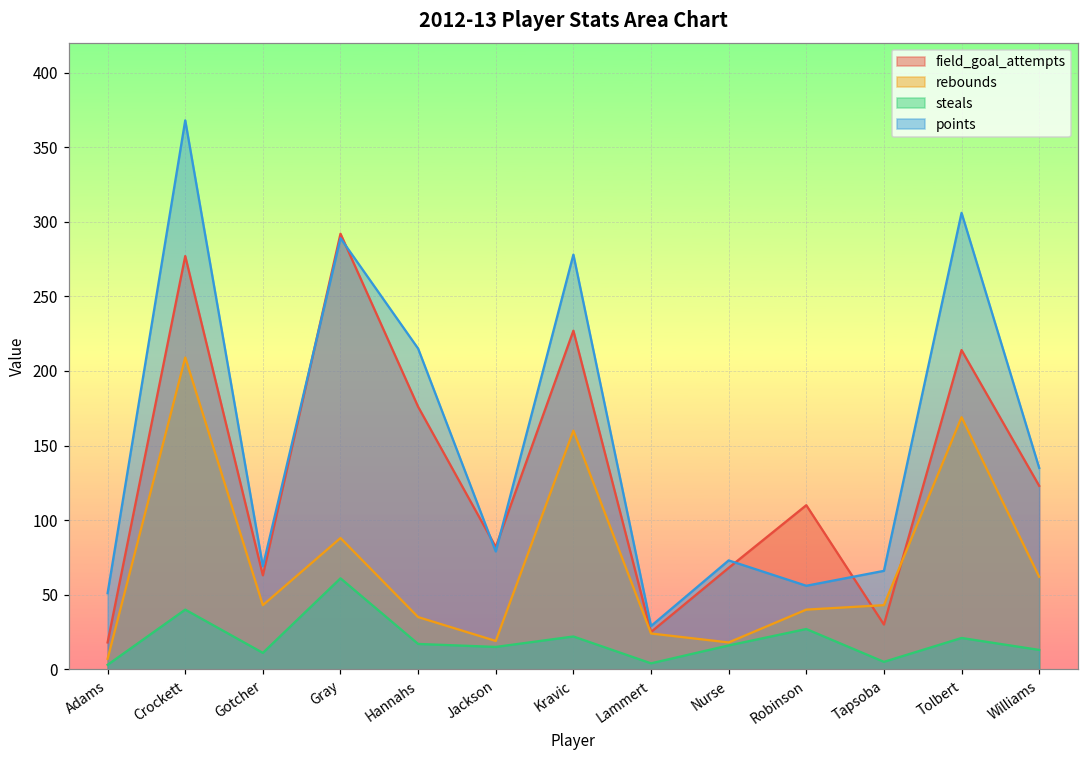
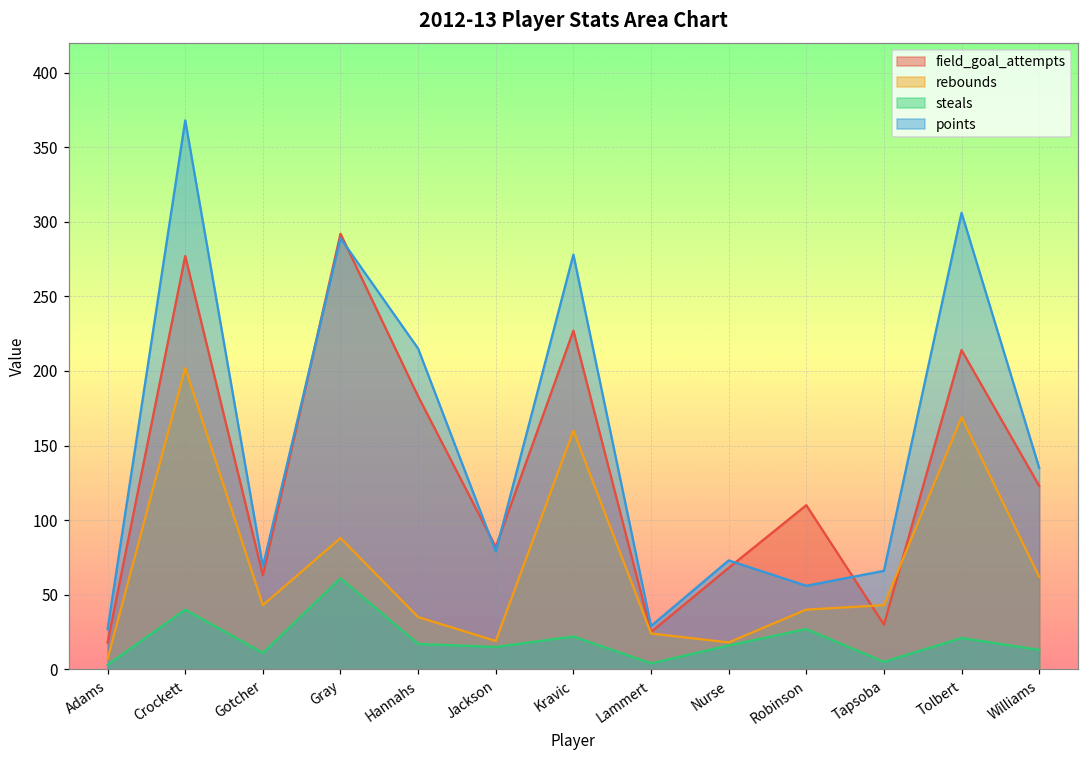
  {
    "field_goal_attempts": {
      "Adams": 18,
      "Crockett": 277,
      "Gotcher": 63,
      "Gray": 292,
-     "Hannahs": 176,
+     "Hannahs": 183,
      "Jackson": 82,
      "Kravic": 227,
      "Nurse": 68,
      "Robinson": 110,
      "Tapsoba": 30,
      "Tolbert": 214,
      "Williams": 123
    },
    "rebounds": {
      "Adams": 7,
-     "Crockett": 209,
+     "Crockett": 202,
      "Gotcher": 43,
      "Gray": 88,
      "Hannahs": 35,
      "Jackson": 19,
      "Kravic": 160,
      "Nurse": 18,
      "Robinson": 40,
      "Tapsoba": 43,
      "Tolbert": 169,
      "Williams": 62
    },
    "steals": {
      "Adams": 3,
      "Crockett": 40,
      "Gotcher": 11,
      "Gray": 61,
      "Hannahs": 17,
      "Jackson": 15,
      "Kravic": 22,
      "Lammert": 4,
      "Nurse": 16,
      "Robinson": 27,
      "Tapsoba": 5,
      "Tolbert": 21,
      "Williams": 13
    },
    "points": {
-     "Adams": 51,
+     "Adams": 27,
      "Crockett": 368,
      "Gotcher": 69,
      "Gray": 289,
      "Hannahs": 215,
      "Jackson": 79,
      "Kravic": 278,
      "Lammert": 29,
      "Nurse": 73,
      "Robinson": 56,
      "Tapsoba": 66,
      "Tolbert": 306,
      "Williams": 135
    }
  }
